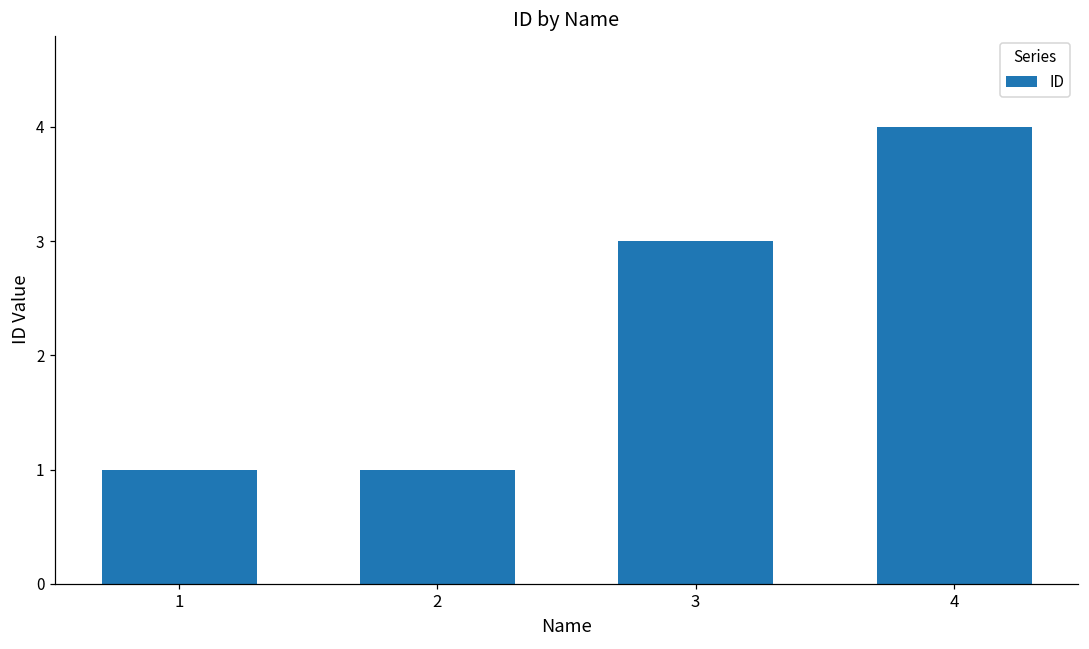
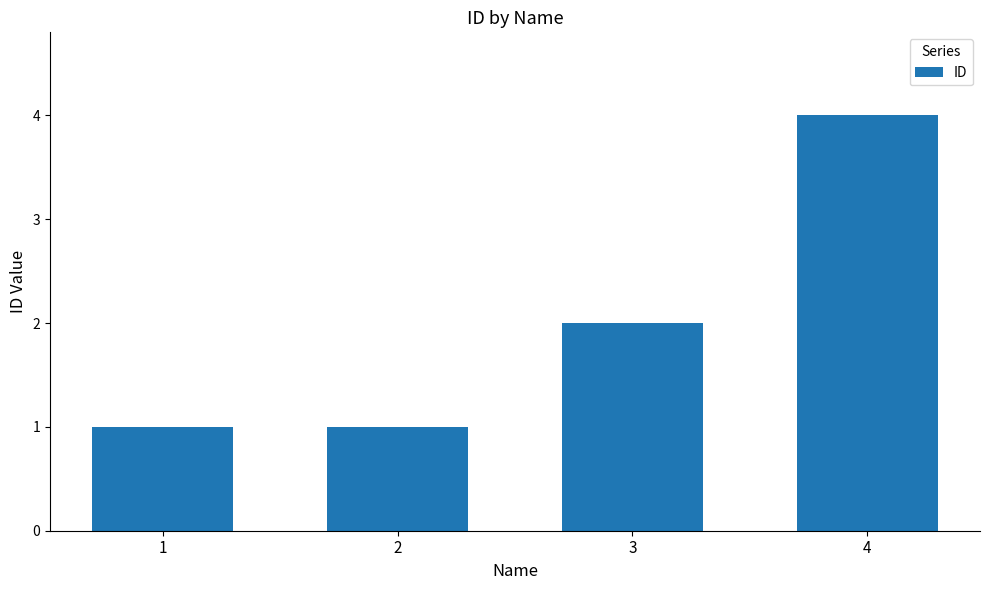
  {
    "1": 1,
    "2": 1,
-   "3": 3,
+   "3": 2,
    "4": 4
  }
